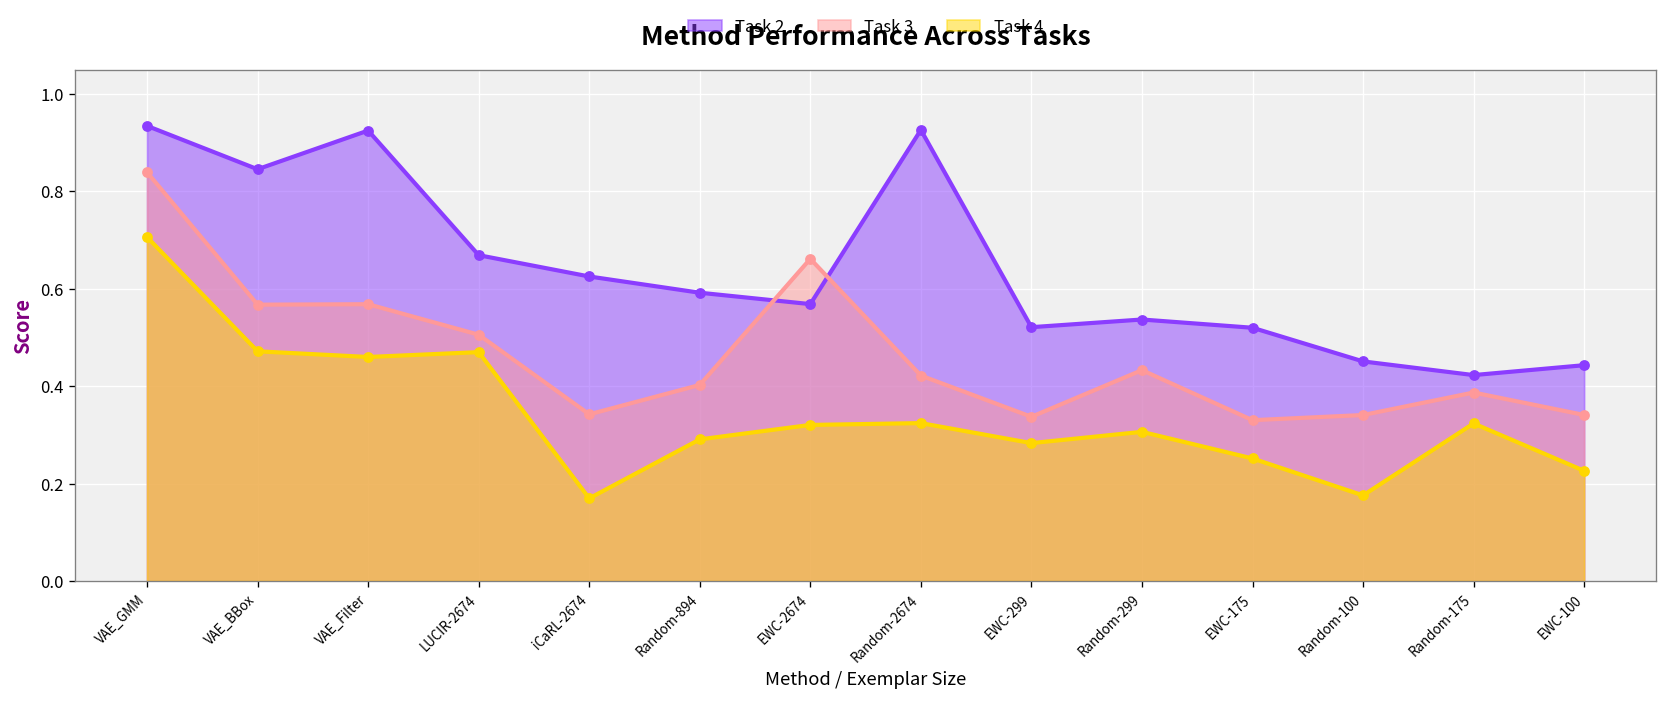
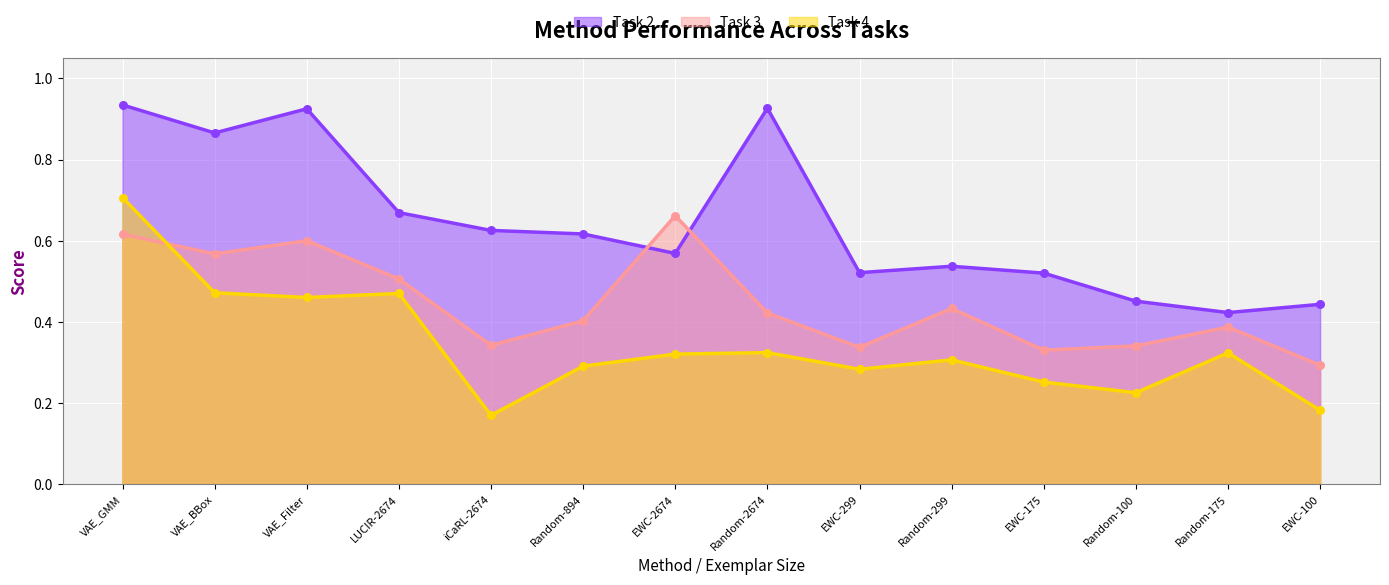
  {
    "Task 2": {
      "VAE_GMM": 0.93,
-     "VAE_BBox": 0.85,
+     "VAE_BBox": 0.87,
      "VAE_Filter": 0.93,
      "LUCIR-2674": 0.67,
      "iCaRL-2674": 0.63,
-     "Random-894": 0.59,
+     "Random-894": 0.62,
      "EWC-2674": 0.57,
      "Random-2674": 0.93,
      "EWC-299": 0.52,
      "Random-299": 0.54,
      "EWC-175": 0.52,
      "Random-100": 0.45,
      "Random-175": 0.42,
      "EWC-100": 0.44
    },
    "Task 3": {
-     "VAE_GMM": 0.84,
+     "VAE_GMM": 0.62,
      "VAE_BBox": 0.57,
-     "VAE_Filter": 0.57,
+     "VAE_Filter": 0.60,
      "LUCIR-2674": 0.51,
      "iCaRL-2674": 0.34,
      "Random-894": 0.40,
      "EWC-2674": 0.66,
      "Random-2674": 0.42,
      "EWC-299": 0.34,
      "Random-299": 0.43,
      "EWC-175": 0.33,
      "Random-100": 0.34,
      "Random-175": 0.39,
-     "EWC-100": 0.34
+     "EWC-100": 0.29
    },
    "Task 4": {
      "VAE_GMM": 0.71,
      "VAE_BBox": 0.47,
      "VAE_Filter": 0.46,
      "LUCIR-2674": 0.47,
      "iCaRL-2674": 0.17,
      "Random-894": 0.29,
      "EWC-2674": 0.32,
      "Random-2674": 0.32,
      "EWC-299": 0.28,
      "Random-299": 0.31,
      "EWC-175": 0.25,
-     "Random-100": 0.18,
+     "Random-100": 0.23,
      "Random-175": 0.32,
-     "EWC-100": 0.23
+     "EWC-100": 0.18
    }
  }
